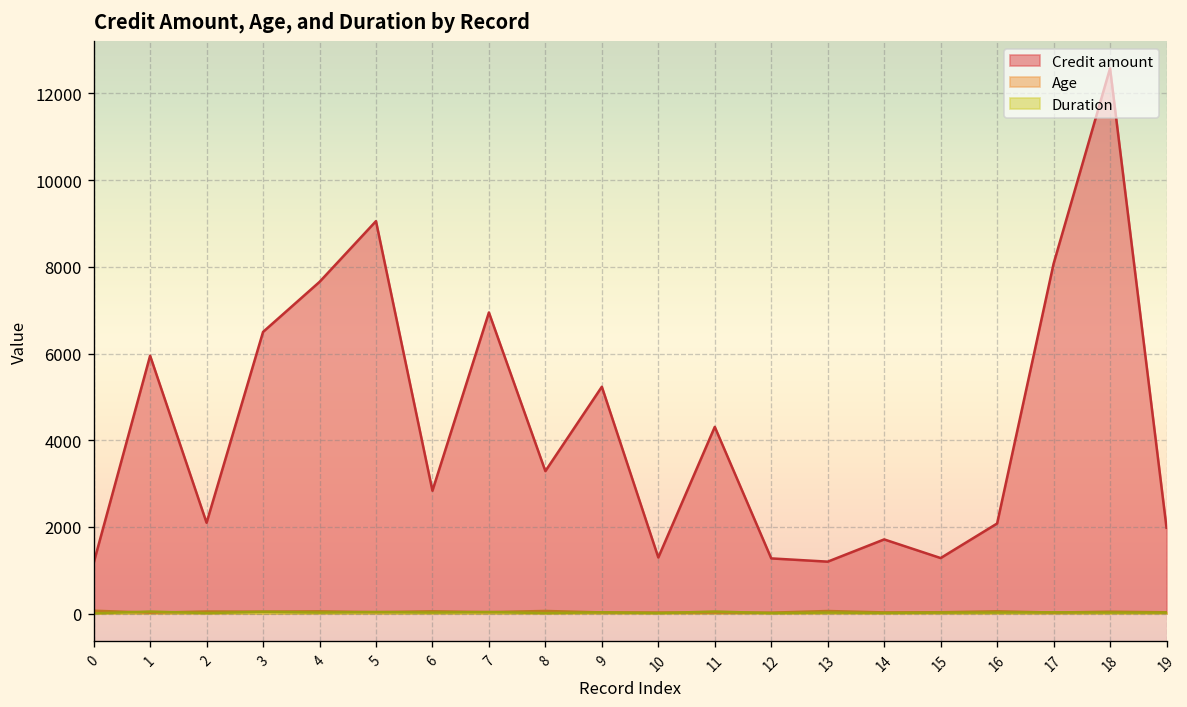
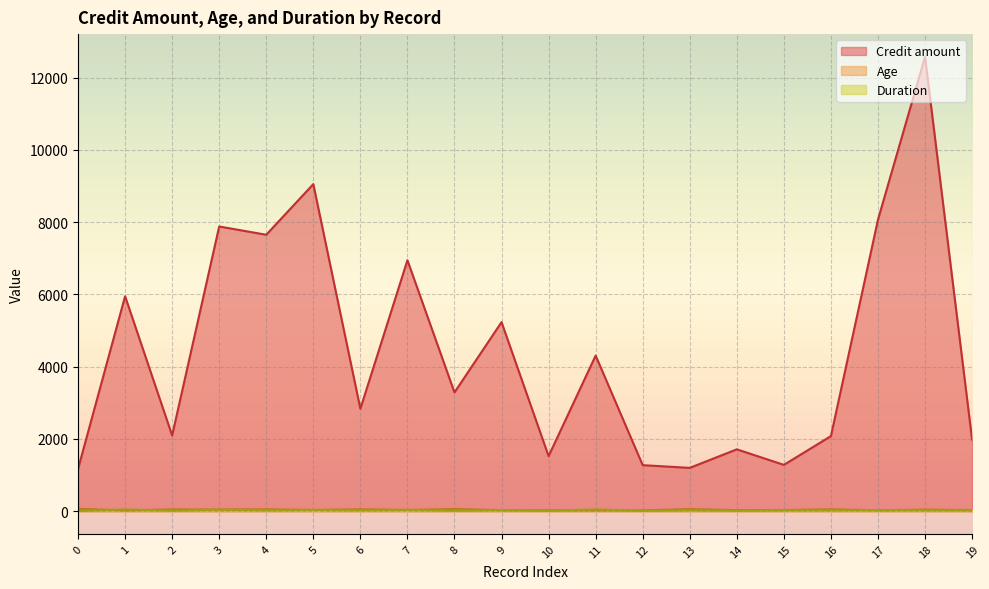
  {
    "Credit amount": {
      "0": 1200,
      "1": 6000,
      "2": 2100,
-     "3": 6500,
+     "3": 7900,
      "4": 7700,
      "5": 9100,
      "6": 2800,
      "7": 6900,
      "8": 3300,
      "9": 5200,
-     "10": 1300,
+     "10": 1500,
      "11": 4300,
      "12": 1300,
      "13": 1200,
      "14": 1700,
      "15": 1300,
      "16": 2100,
      "17": 8100,
      "19": 2000
    }
  }
